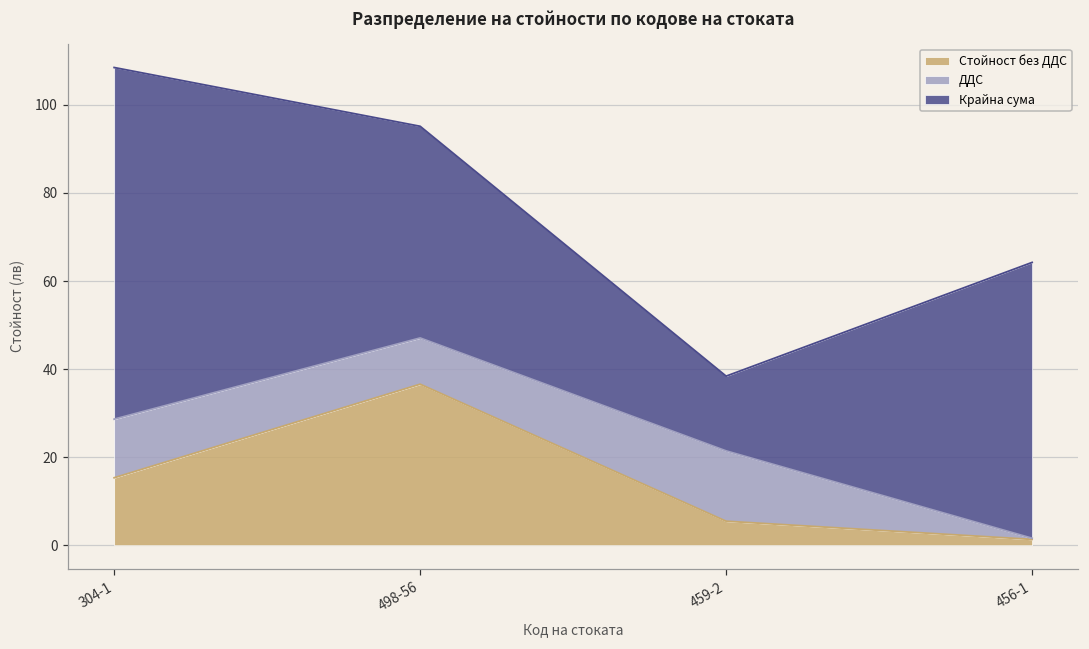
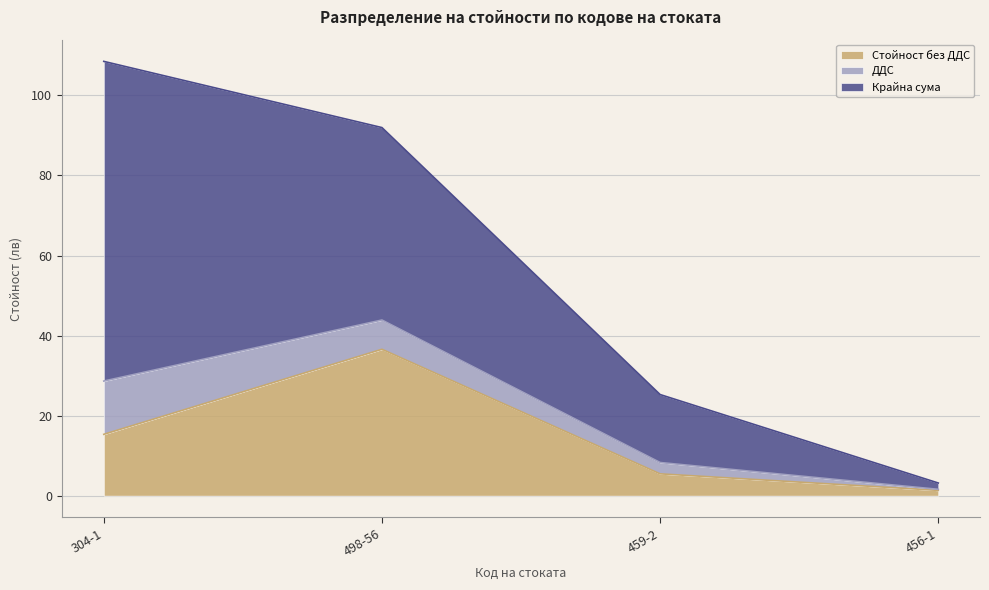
  {
    "Стойност без ДДС": {
      "304-1": 15,
      "498-56": 37,
      "459-2": 5
    },
    "ДДС": {
      "304-1": 13,
-     "498-56": 11,
-     "459-2": 16
+     "498-56": 7,
+     "459-2": 3
    },
    "Крайна сума": {
      "304-1": 80,
      "498-56": 48,
      "459-2": 17,
-     "456-1": 63
+     "456-1": 2
    }
  }
